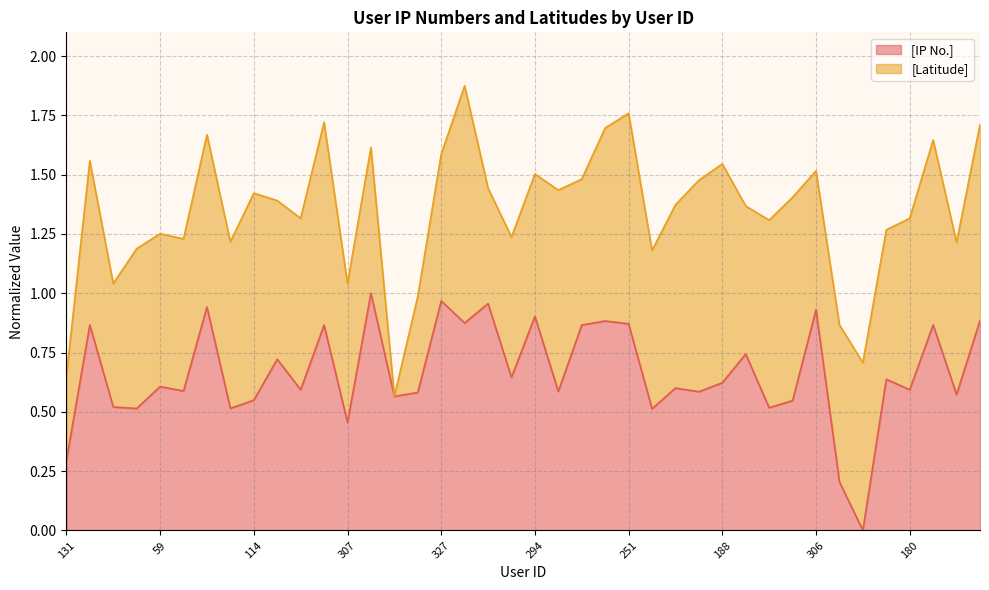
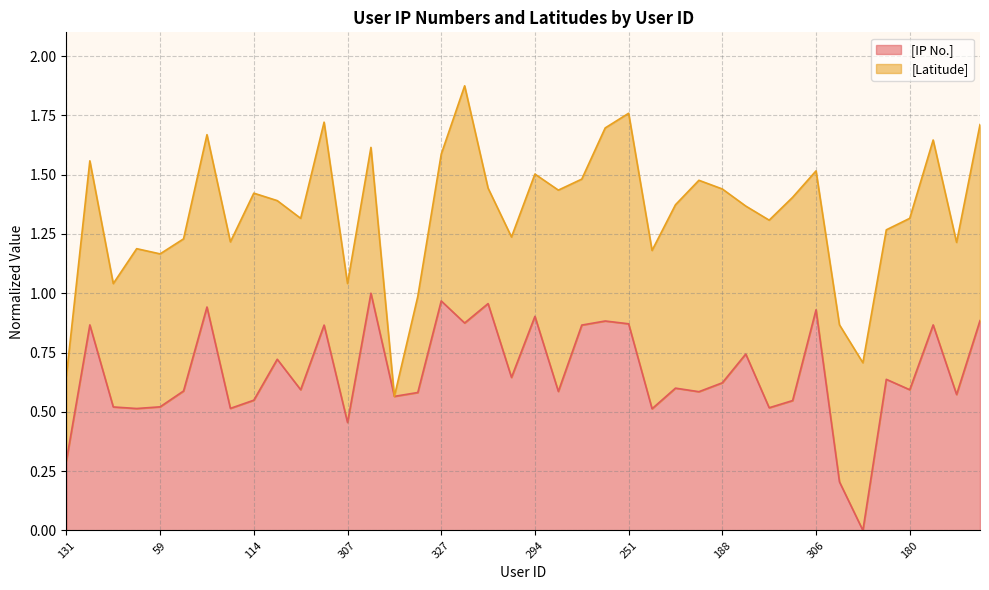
  {
    "[IP No.]": {
      "131": 0.29,
-     "59": 0.61,
+     "59": 0.52,
      "114": 0.55,
      "307": 0.46,
      "327": 0.97,
      "294": 0.90,
      "251": 0.87,
      "188": 0.62,
      "306": 0.93,
      "180": 0.59
    },
    "[Latitude]": {
      "131": 0.36,
      "59": 0.64,
      "114": 0.87,
      "307": 0.59,
      "327": 0.62,
      "294": 0.60,
      "251": 0.89,
-     "188": 0.92,
+     "188": 0.82,
      "306": 0.59,
      "180": 0.72
    }
  }
